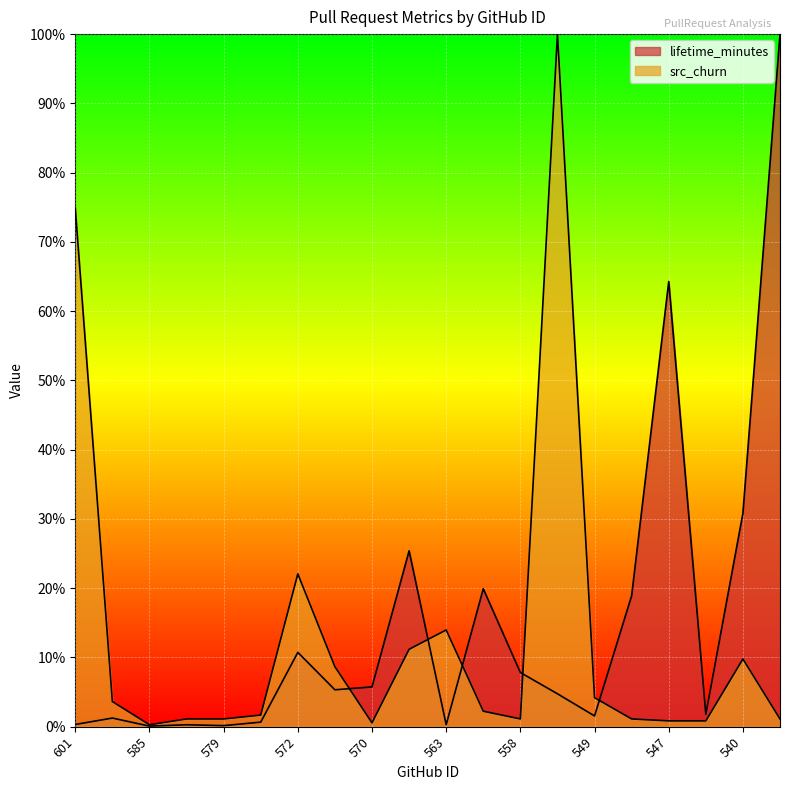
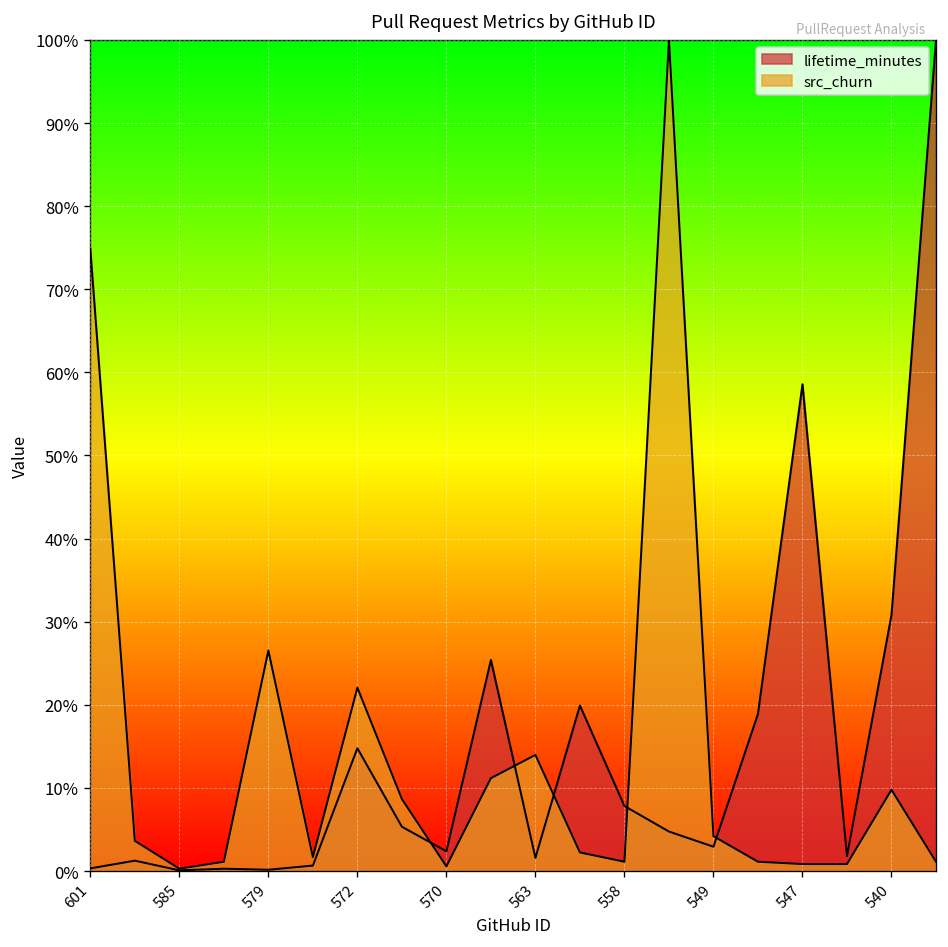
  {
    "lifetime_minutes": {
      "601": "0%",
      "579": "0%",
-     "572": "11%",
-     "570": "6%",
-     "563": "0%",
+     "572": "15%",
+     "570": "2%",
+     "563": "2%",
      "558": "8%",
-     "549": "2%",
-     "547": "64%",
+     "549": "3%",
+     "547": "59%",
      "540": "31%"
    },
    "src_churn": {
      "601": "75%",
-     "579": "1%",
+     "579": "27%",
      "572": "22%",
      "570": "1%",
      "563": "14%",
      "558": "1%",
      "549": "4%",
      "547": "1%",
      "540": "10%"
    }
  }
